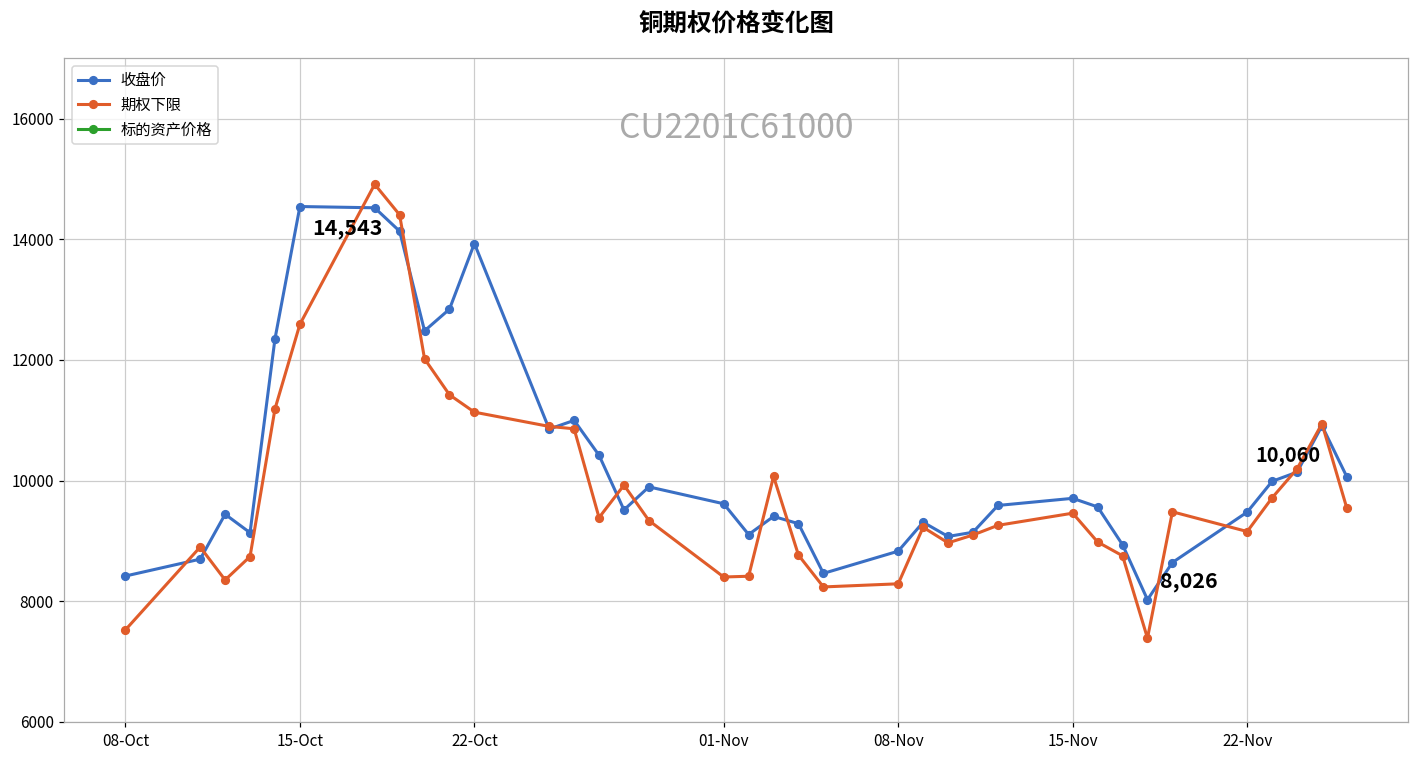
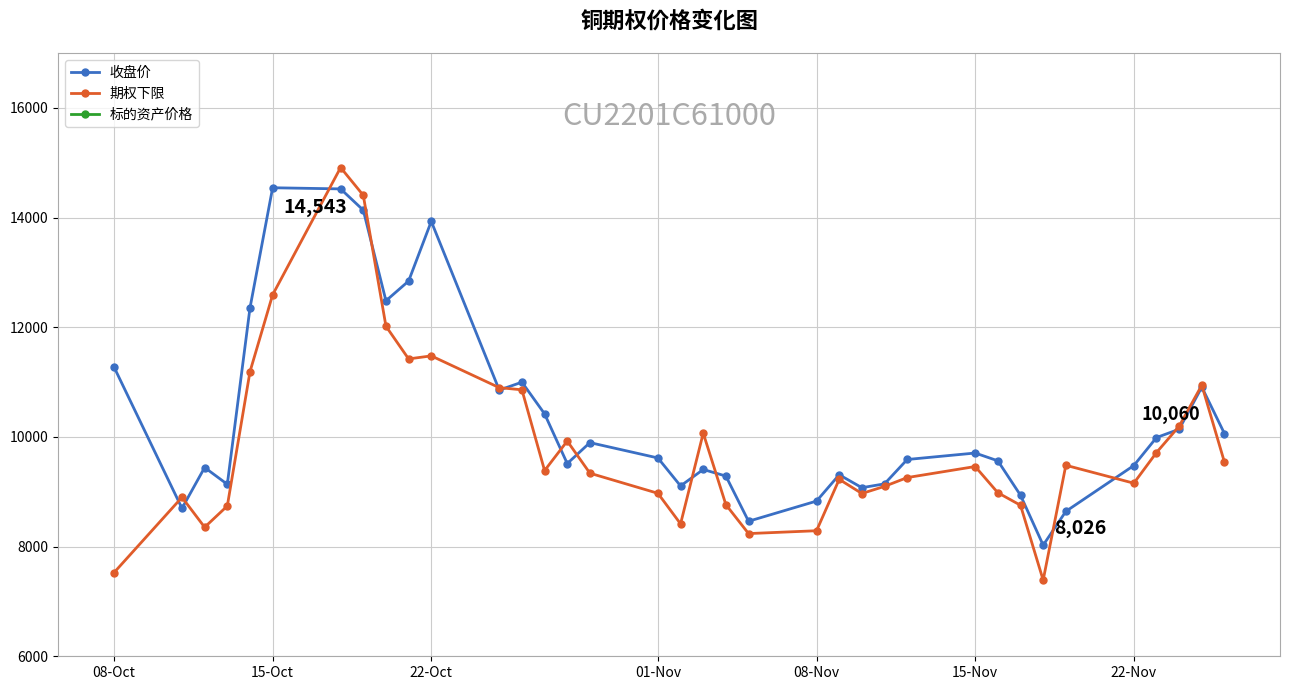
  {
    "收盘价": {
-     "08-Oct": 8400,
+     "08-Oct": 11300,
      "22-Oct": 13900,
      "01-Nov": 9600,
      "08-Nov": 8800,
      "15-Nov": 9700,
      "22-Nov": 9500
    },
    "期权下限": {
      "08-Oct": 7500,
      "15-Oct": 12600,
-     "22-Oct": 11100,
-     "01-Nov": 8400,
+     "22-Oct": 11500,
+     "01-Nov": 9000,
      "08-Nov": 8300,
      "15-Nov": 9500,
      "22-Nov": 9200
    }
  }
